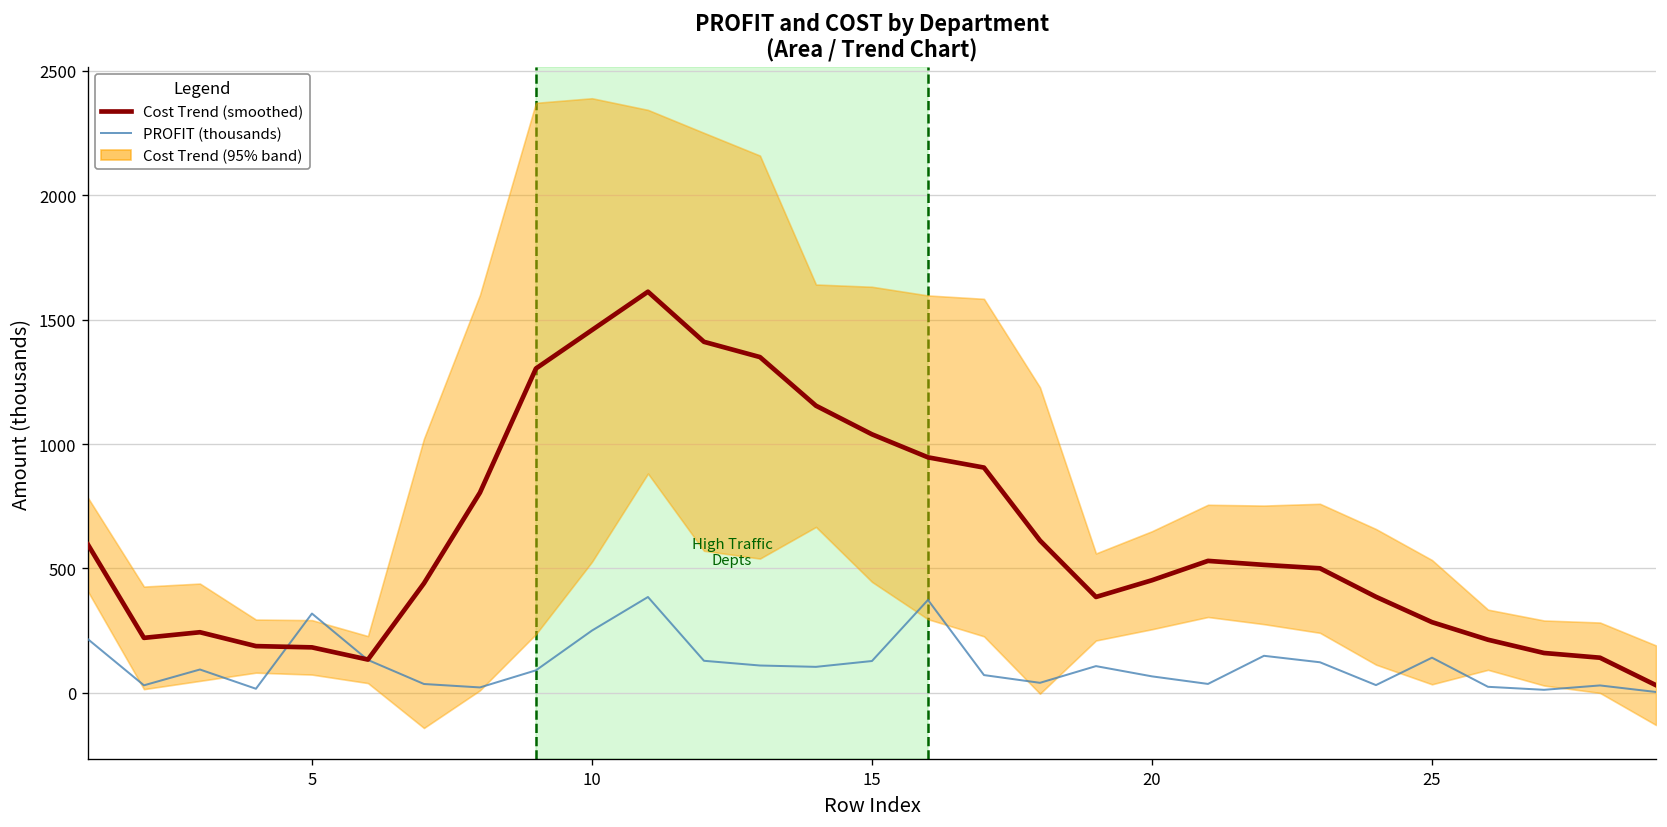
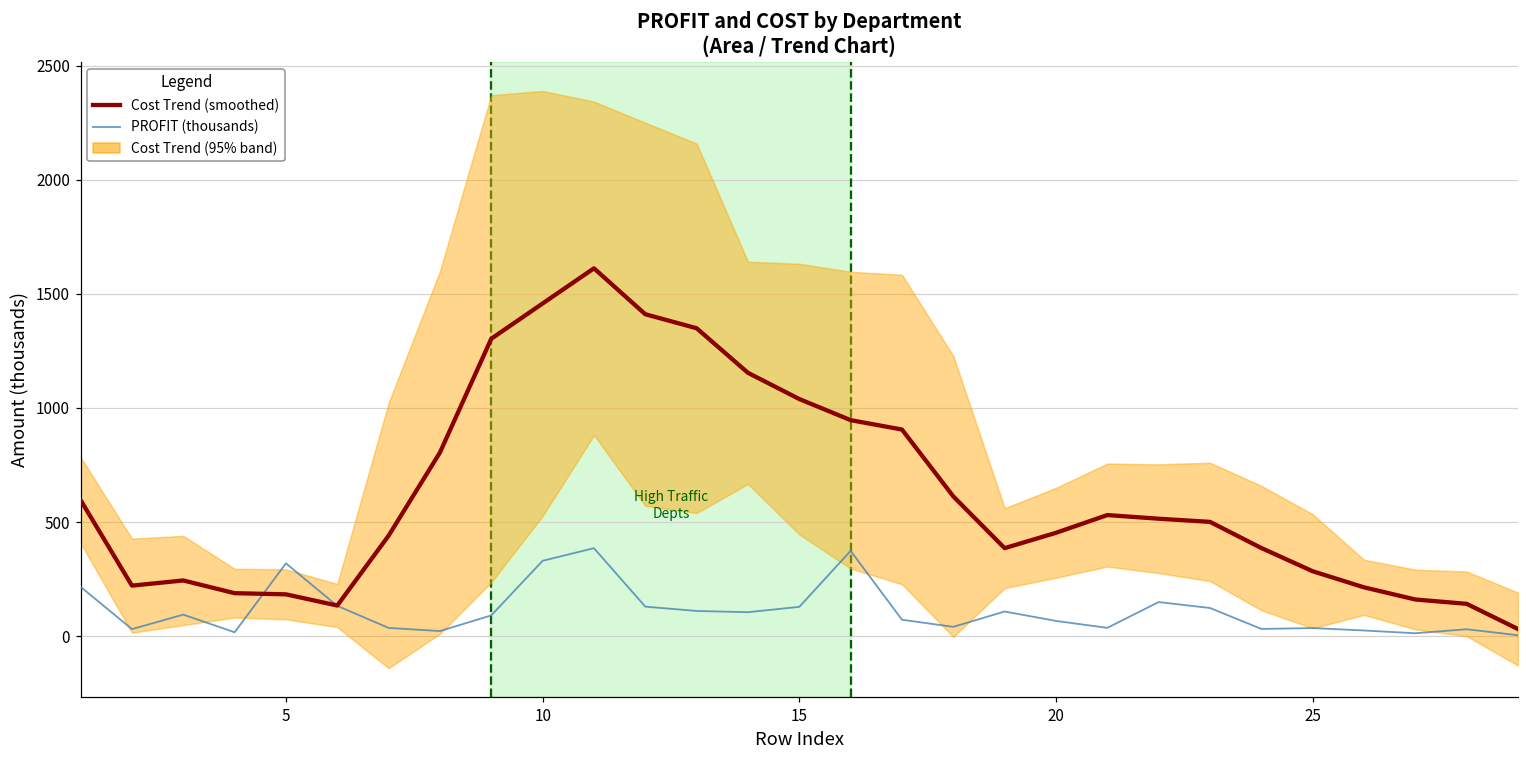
  {
    "Cost Trend (smoothed)": {
      "5": 180,
      "10": 1460,
      "15": 1040,
      "20": 450,
      "25": 280
    },
    "PROFIT (thousands)": {
      "5": 320,
-     "10": 250,
+     "10": 330,
      "15": 130,
      "20": 70,
-     "25": 140
+     "25": 30
    }
  }
